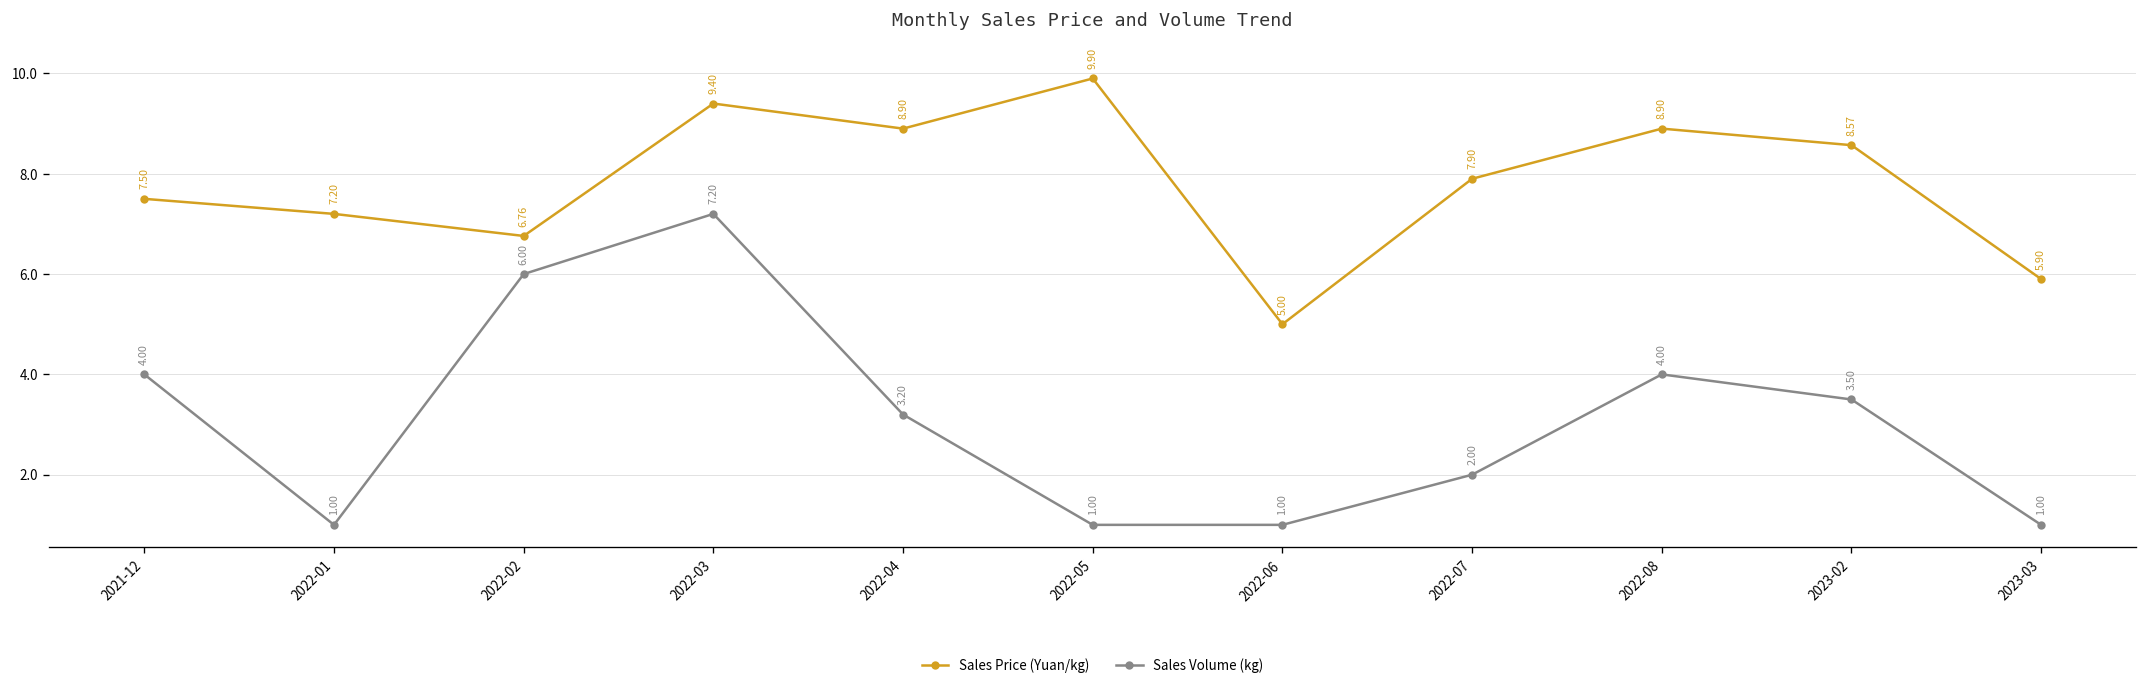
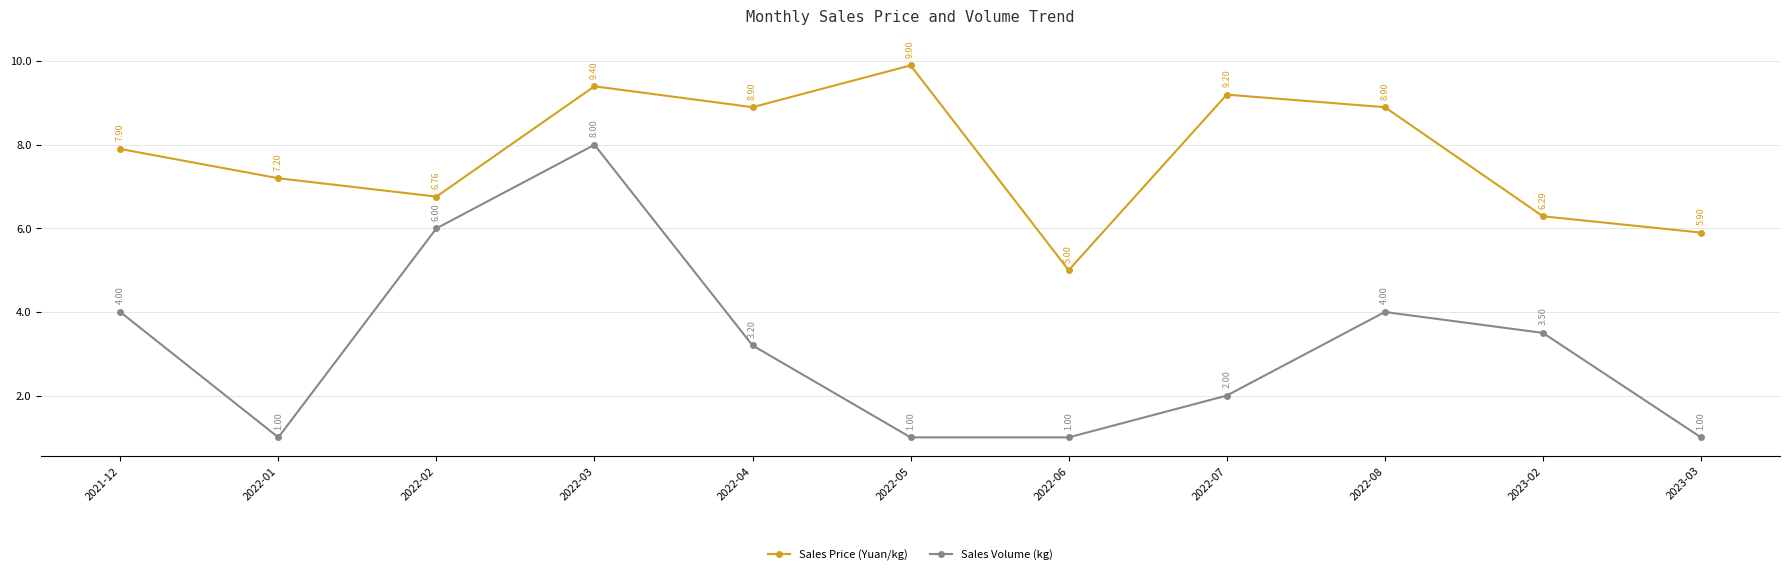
  {
    "Sales Price (Yuan/kg)": {
-     "2021-12": 7.50,
+     "2021-12": 7.90,
      "2022-01": 7.20,
      "2022-02": 6.76,
      "2022-03": 9.40,
      "2022-04": 8.90,
      "2022-05": 9.90,
      "2022-06": 5.00,
-     "2022-07": 7.90,
+     "2022-07": 9.20,
      "2022-08": 8.90,
-     "2023-02": 8.57,
+     "2023-02": 6.29,
      "2023-03": 5.90
    },
    "Sales Volume (kg)": {
      "2021-12": 4.00,
      "2022-01": 1.00,
      "2022-02": 6.00,
-     "2022-03": 7.20,
+     "2022-03": 8.00,
      "2022-04": 3.20,
      "2022-05": 1.00,
      "2022-06": 1.00,
      "2022-07": 2.00,
      "2022-08": 4.00,
      "2023-02": 3.50,
      "2023-03": 1.00
    }
  }
